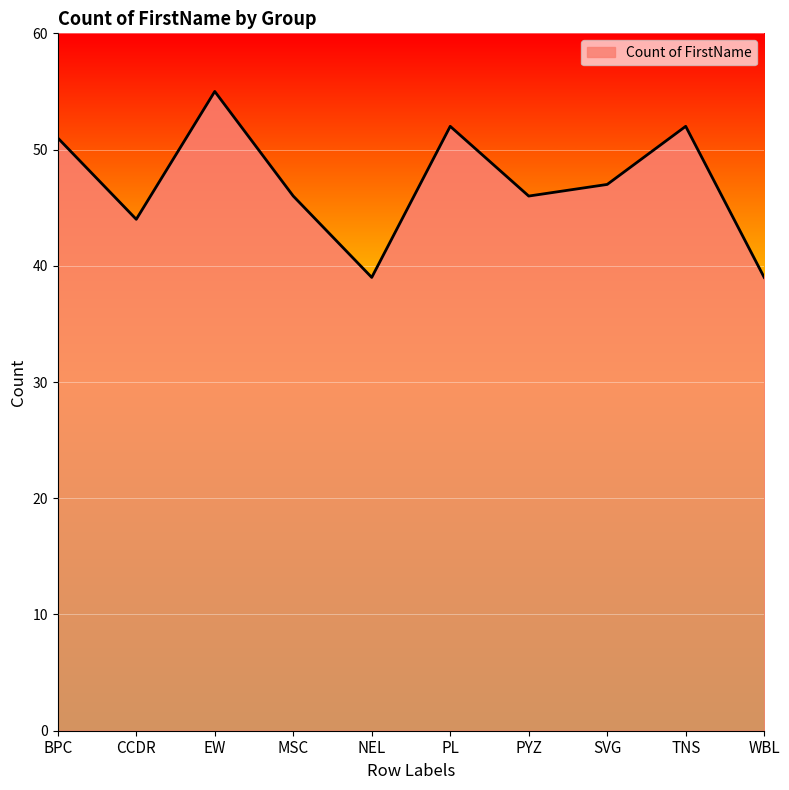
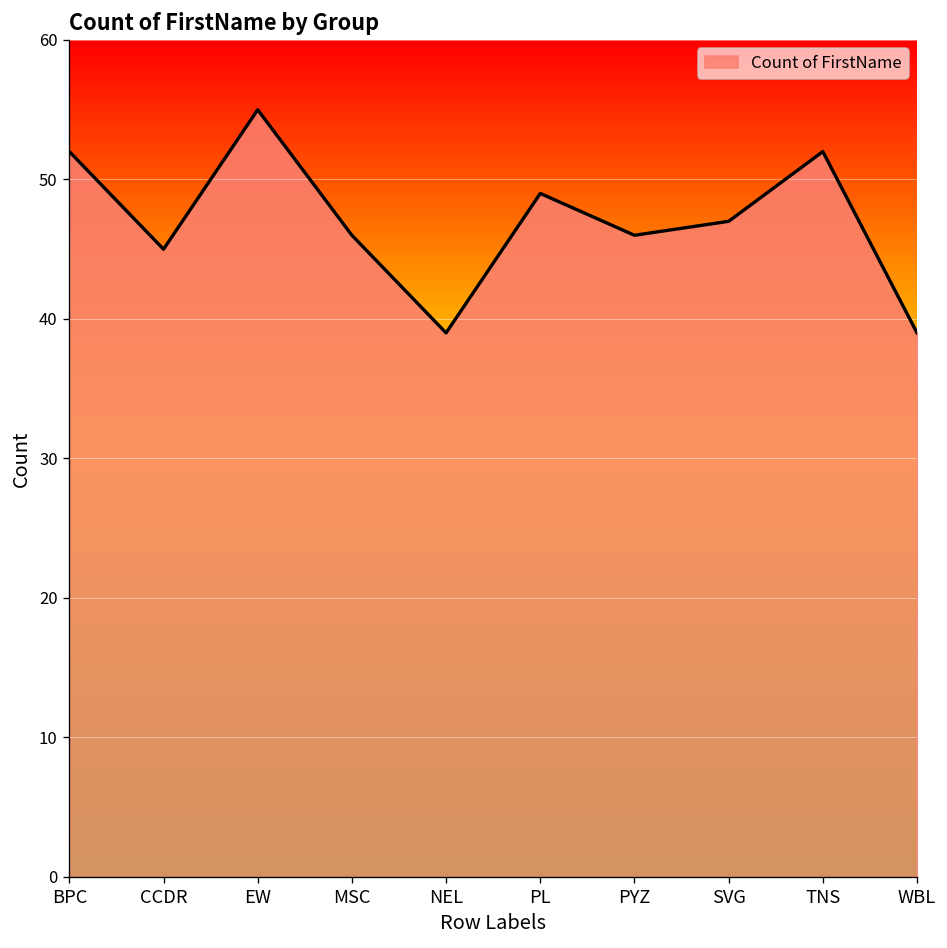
  {
-   "BPC": 51,
-   "CCDR": 44,
+   "BPC": 52,
+   "CCDR": 45,
    "EW": 55,
    "MSC": 46,
    "NEL": 39,
-   "PL": 52,
+   "PL": 49,
    "PYZ": 46,
    "SVG": 47,
    "TNS": 52,
    "WBL": 39
  }
